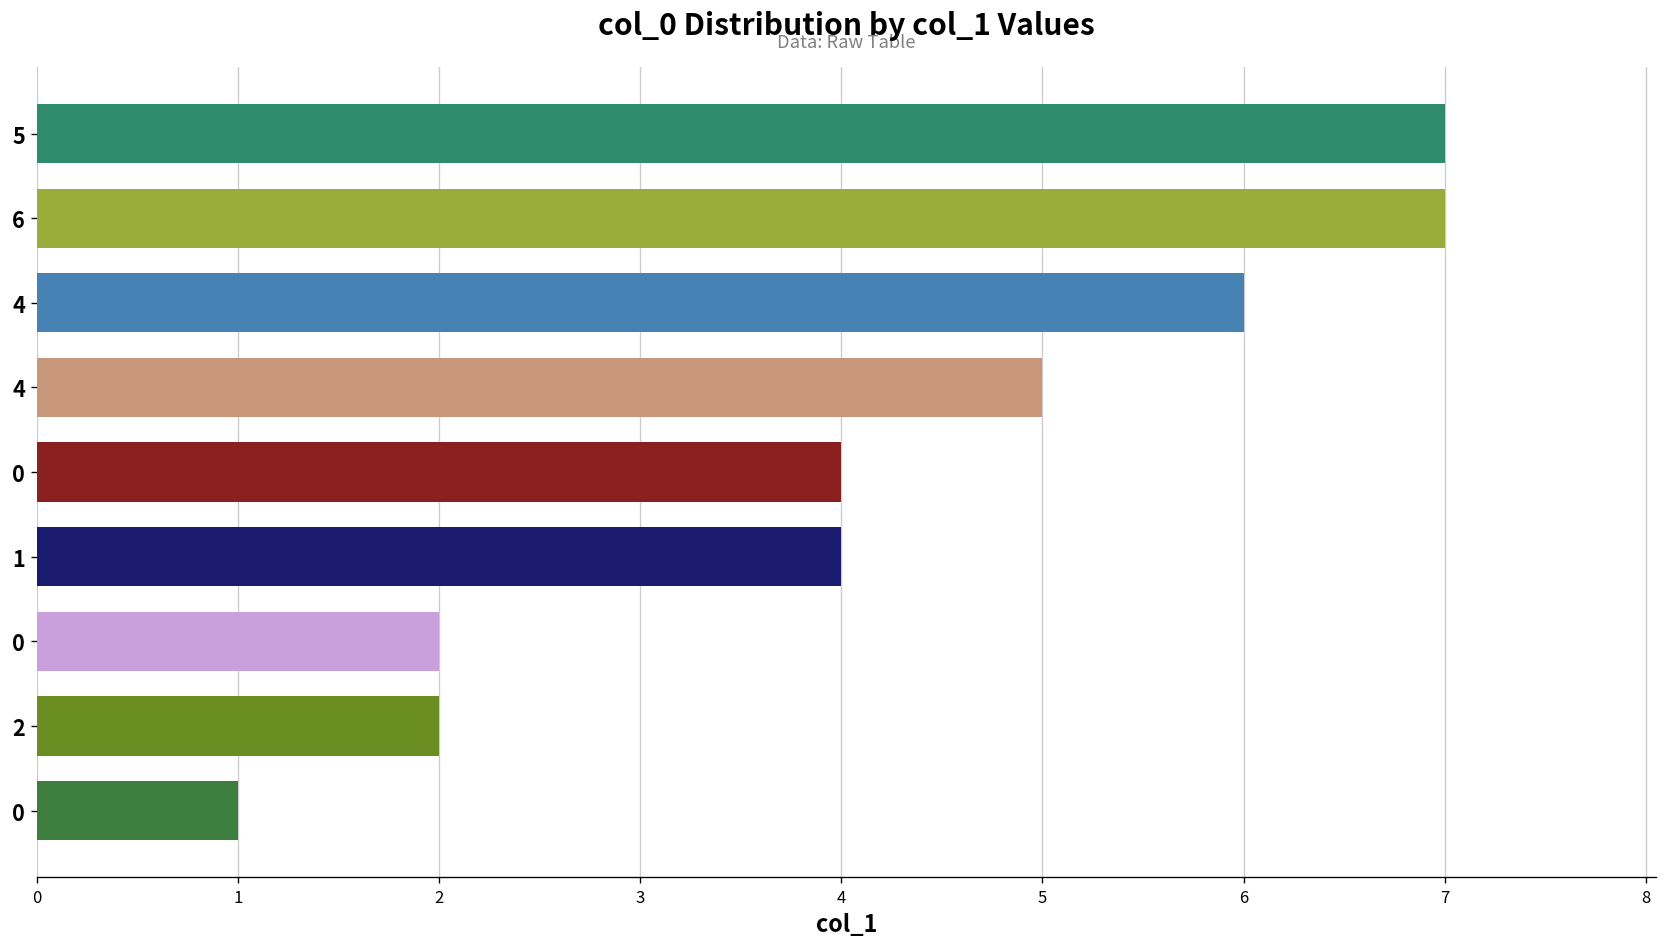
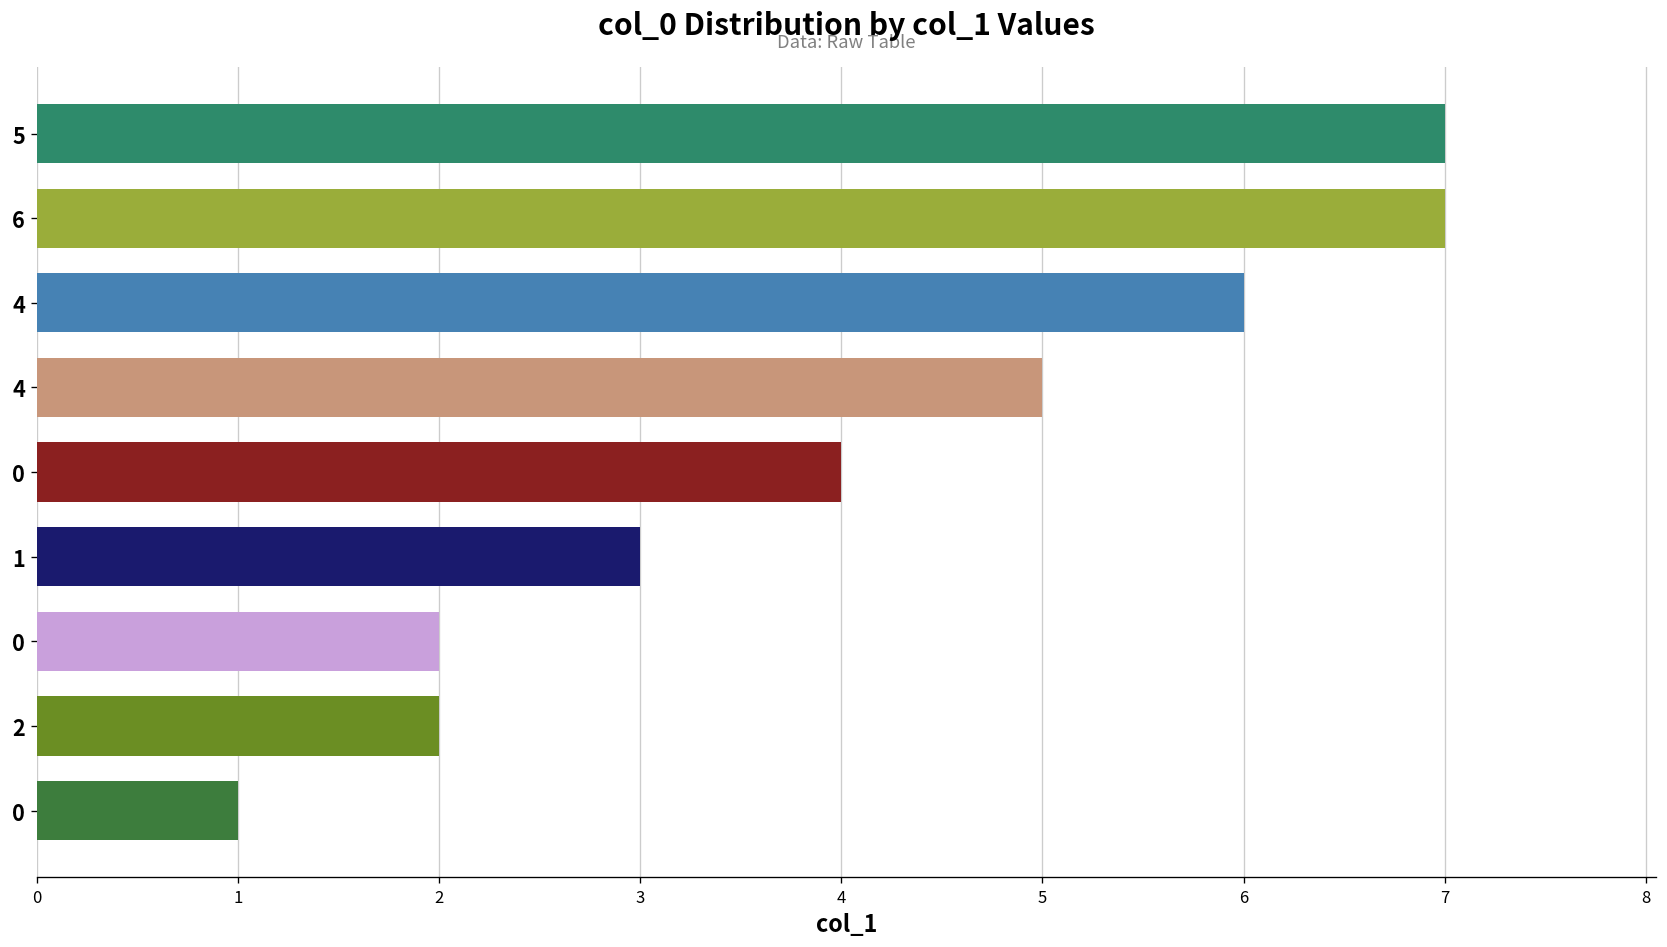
  {
    "5": 7,
    "6": 7,
-   "1": 4,
+   "1": 3,
    "2": 2
  }
